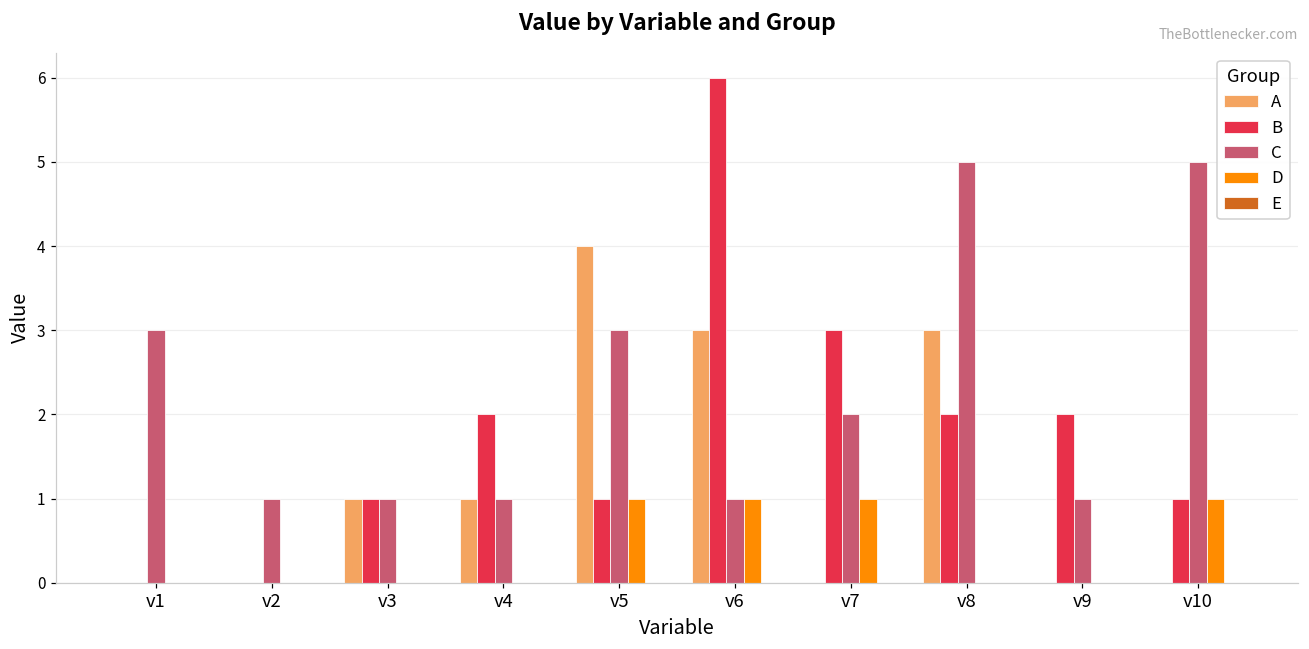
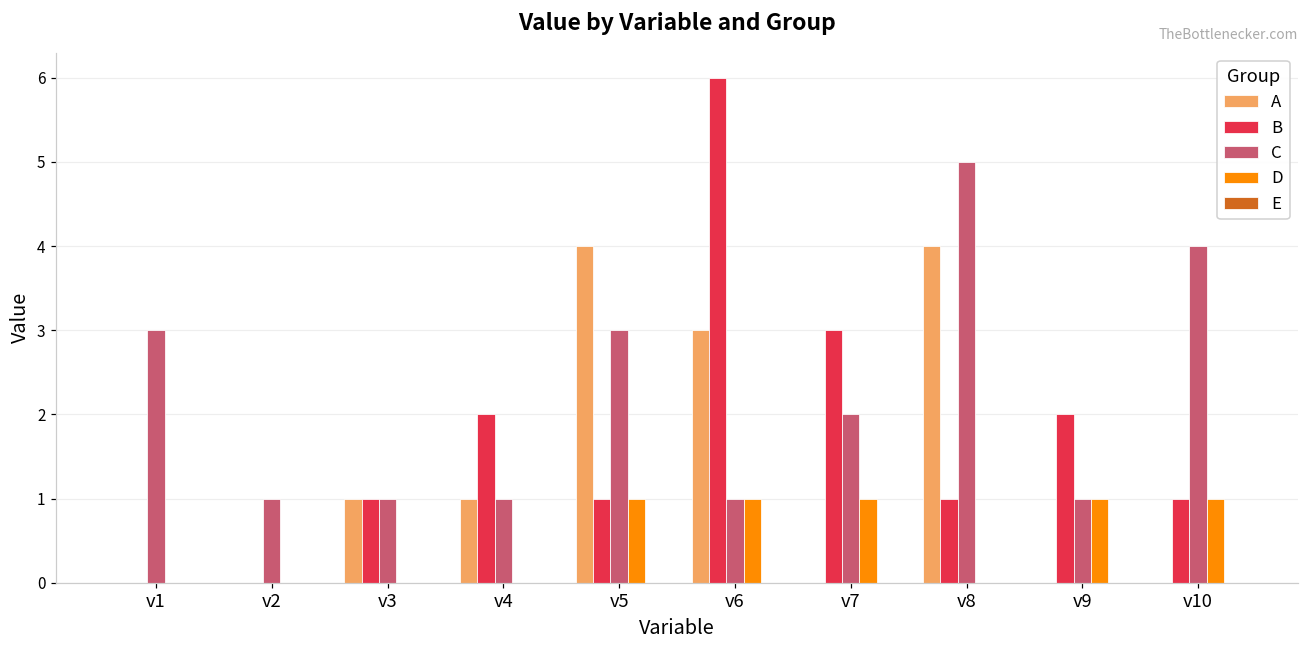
  {
    "A": {
      "v1": 0,
      "v2": 0,
      "v3": 1,
      "v4": 1,
      "v5": 4,
      "v6": 3,
      "v7": 0,
-     "v8": 3,
+     "v8": 4,
      "v9": 0,
      "v10": 0
    },
    "B": {
      "v1": 0,
      "v2": 0,
      "v3": 1,
      "v4": 2,
      "v5": 1,
      "v6": 6,
      "v7": 3,
-     "v8": 2,
+     "v8": 1,
      "v9": 2,
      "v10": 1
    },
    "C": {
      "v1": 3,
      "v2": 1,
      "v3": 1,
      "v4": 1,
      "v5": 3,
      "v6": 1,
      "v7": 2,
      "v8": 5,
      "v9": 1,
-     "v10": 5
+     "v10": 4
    },
    "D": {
      "v1": 0,
      "v2": 0,
      "v3": 0,
      "v4": 0,
      "v5": 1,
      "v6": 1,
      "v7": 1,
      "v8": 0,
-     "v9": 0,
+     "v9": 1,
      "v10": 1
    },
    "E": {
      "v1": 0,
      "v2": 0,
      "v3": 0,
      "v4": 0,
      "v5": 0,
      "v6": 0,
      "v7": 0,
      "v8": 0,
      "v9": 0,
      "v10": 0
    }
  }
